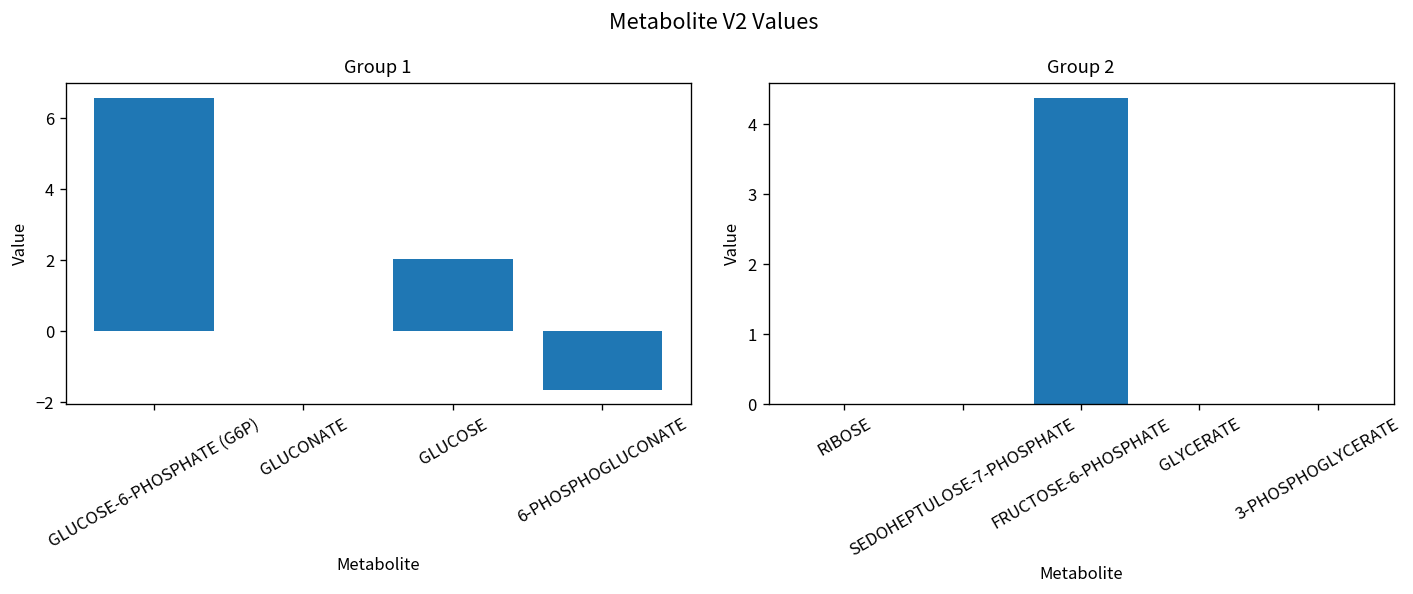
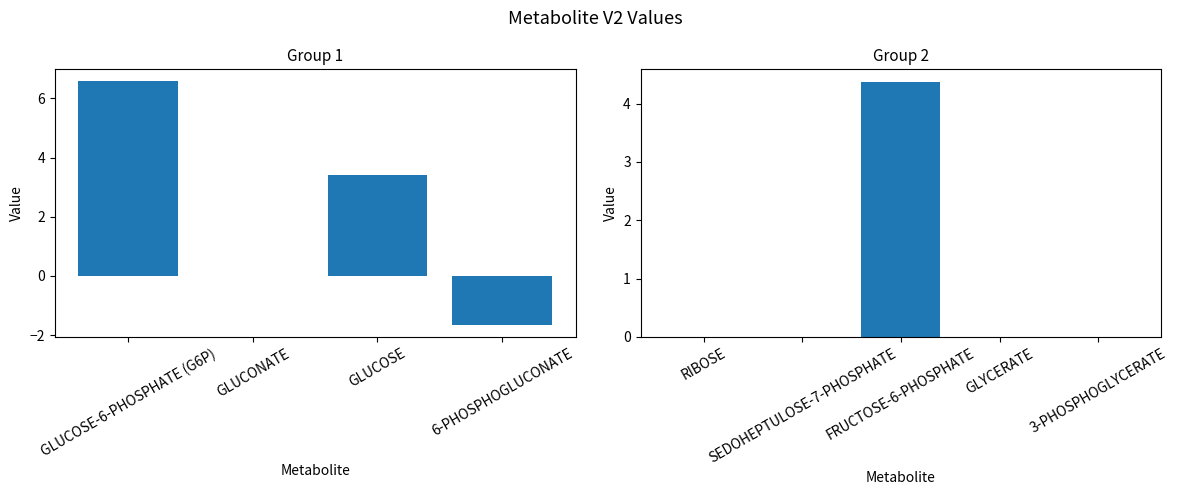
  {
    "Group 1": {
      "GLUCOSE-6-PHOSPHATE (G6P)": 6.6,
      "GLUCONATE": 0.0,
-     "GLUCOSE": 2.0,
+     "GLUCOSE": 3.4,
      "6-PHOSPHOGLUCONATE": -1.7
    },
    "Group 2": {
      "RIBOSE": 0.0,
      "SEDOHEPTULOSE-7-PHOSPHATE": 0.0,
      "FRUCTOSE-6-PHOSPHATE": 4.4,
      "GLYCERATE": 0.0,
      "3-PHOSPHOGLYCERATE": 0.0
    }
  }
